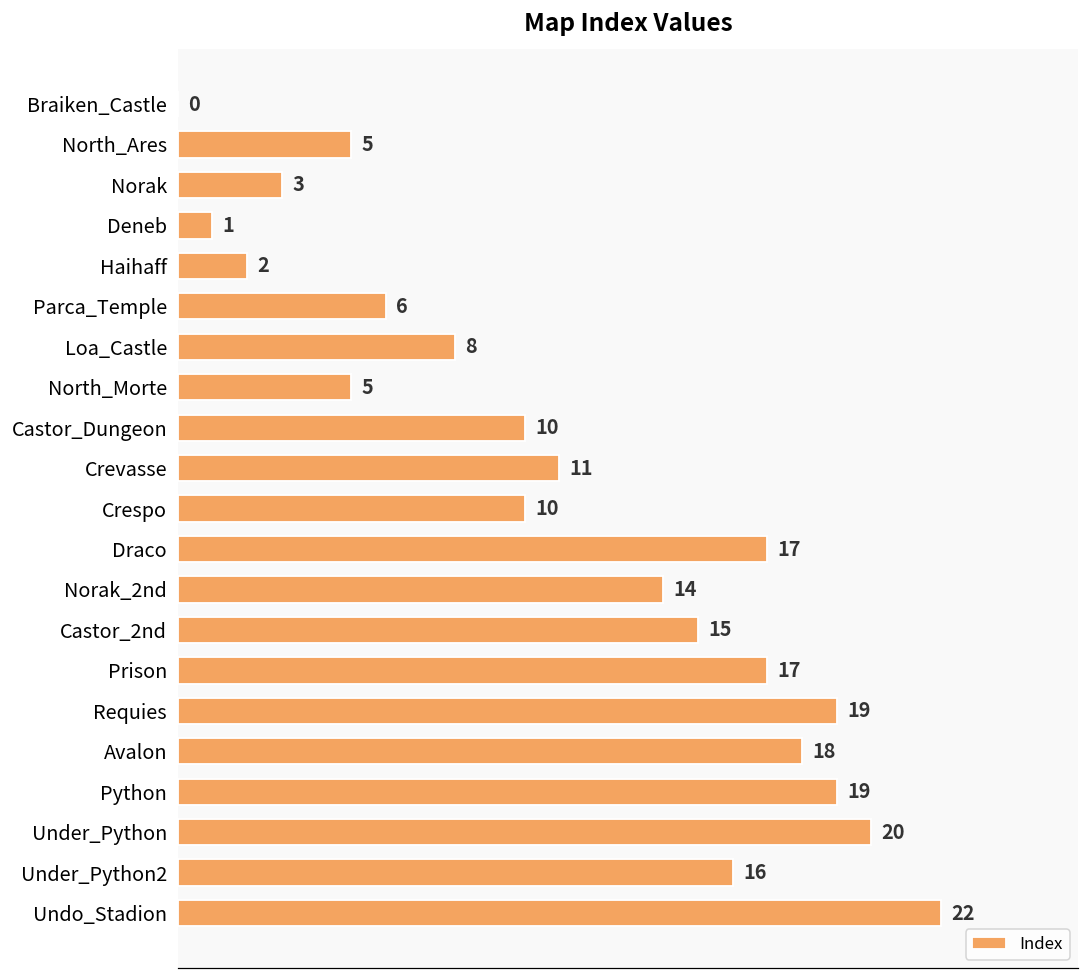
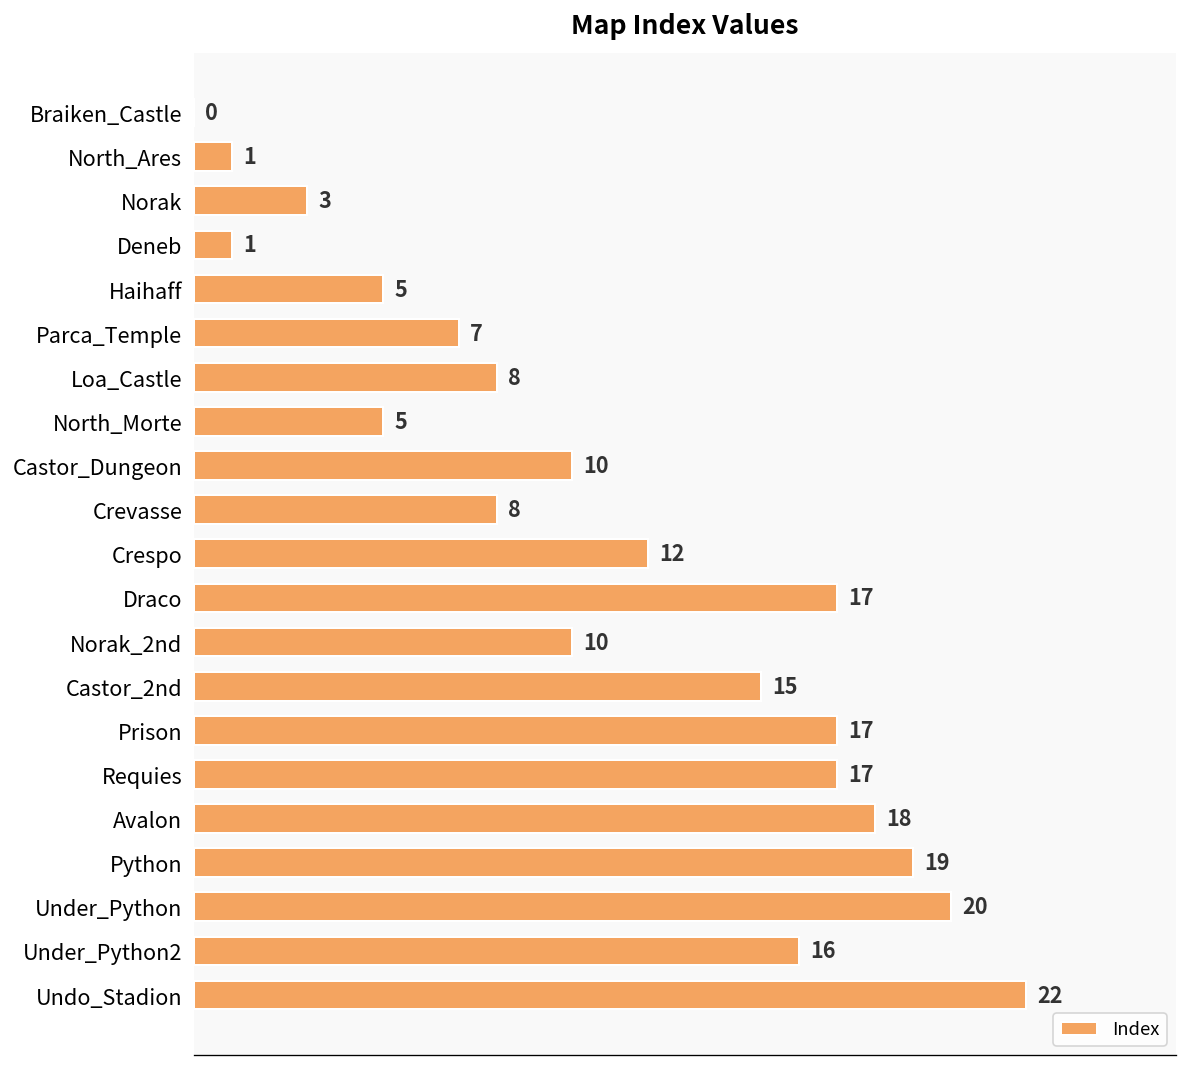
  {
    "Braiken_Castle": 0,
-   "North_Ares": 5,
+   "North_Ares": 1,
    "Norak": 3,
    "Deneb": 1,
-   "Haihaff": 2,
-   "Parca_Temple": 6,
+   "Haihaff": 5,
+   "Parca_Temple": 7,
    "Loa_Castle": 8,
    "North_Morte": 5,
    "Castor_Dungeon": 10,
-   "Crevasse": 11,
-   "Crespo": 10,
+   "Crevasse": 8,
+   "Crespo": 12,
    "Draco": 17,
-   "Norak_2nd": 14,
+   "Norak_2nd": 10,
    "Castor_2nd": 15,
    "Prison": 17,
-   "Requies": 19,
+   "Requies": 17,
    "Avalon": 18,
    "Python": 19,
    "Under_Python": 20,
    "Under_Python2": 16,
    "Undo_Stadion": 22
  }
